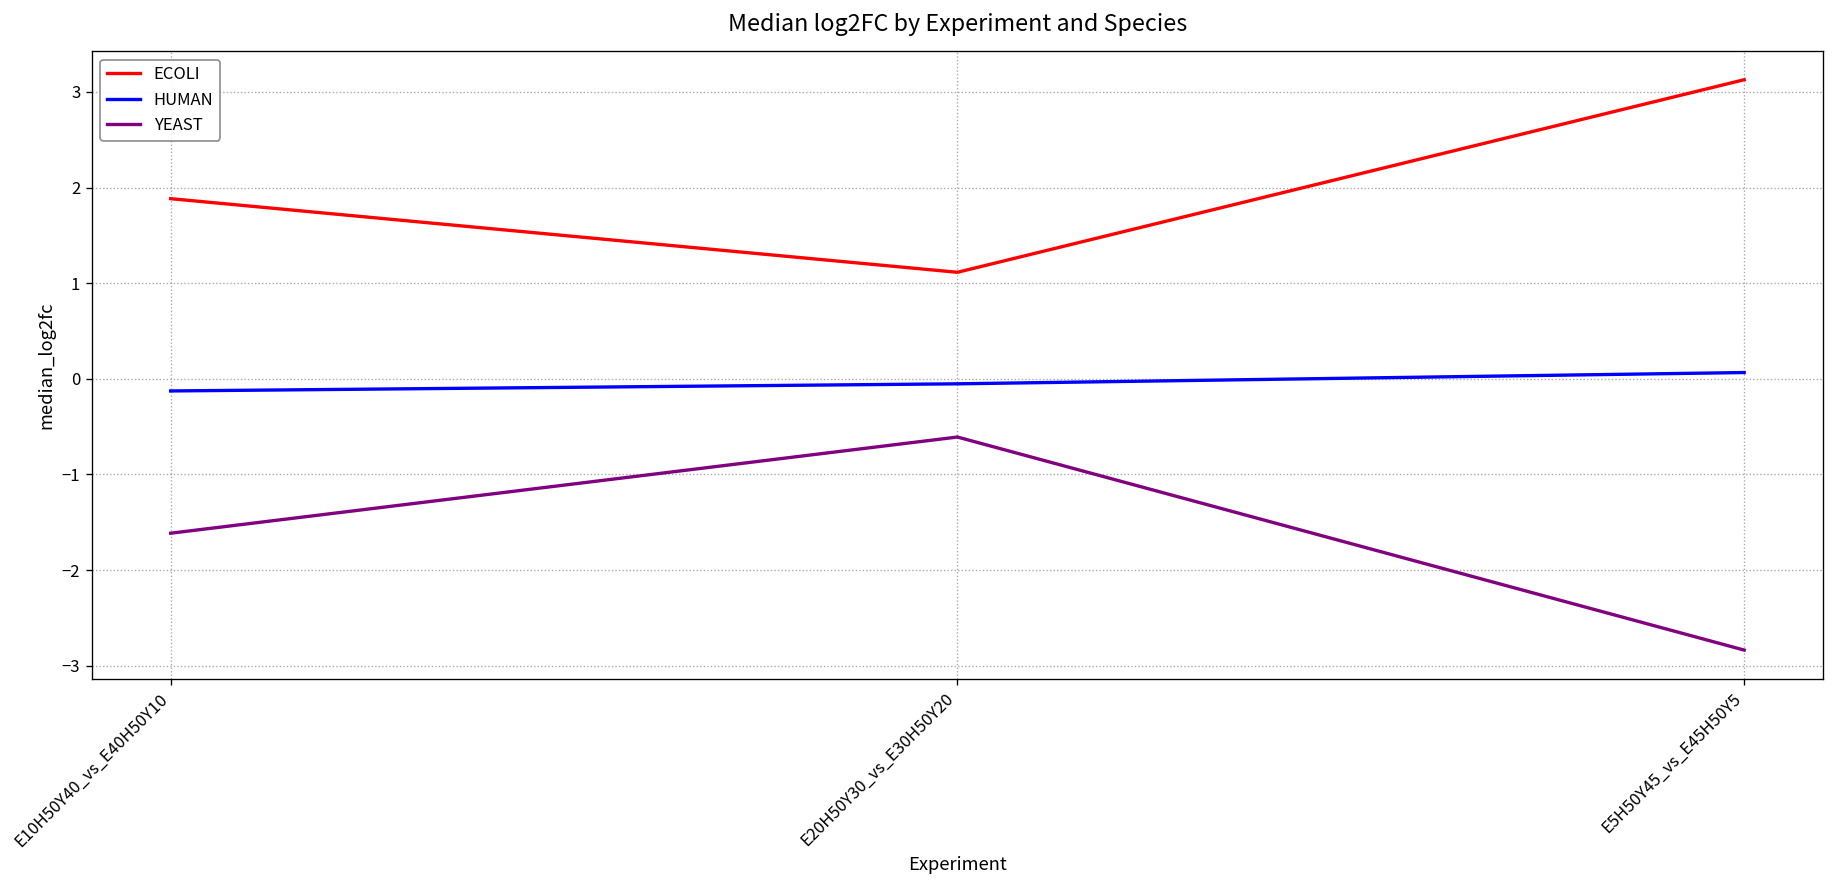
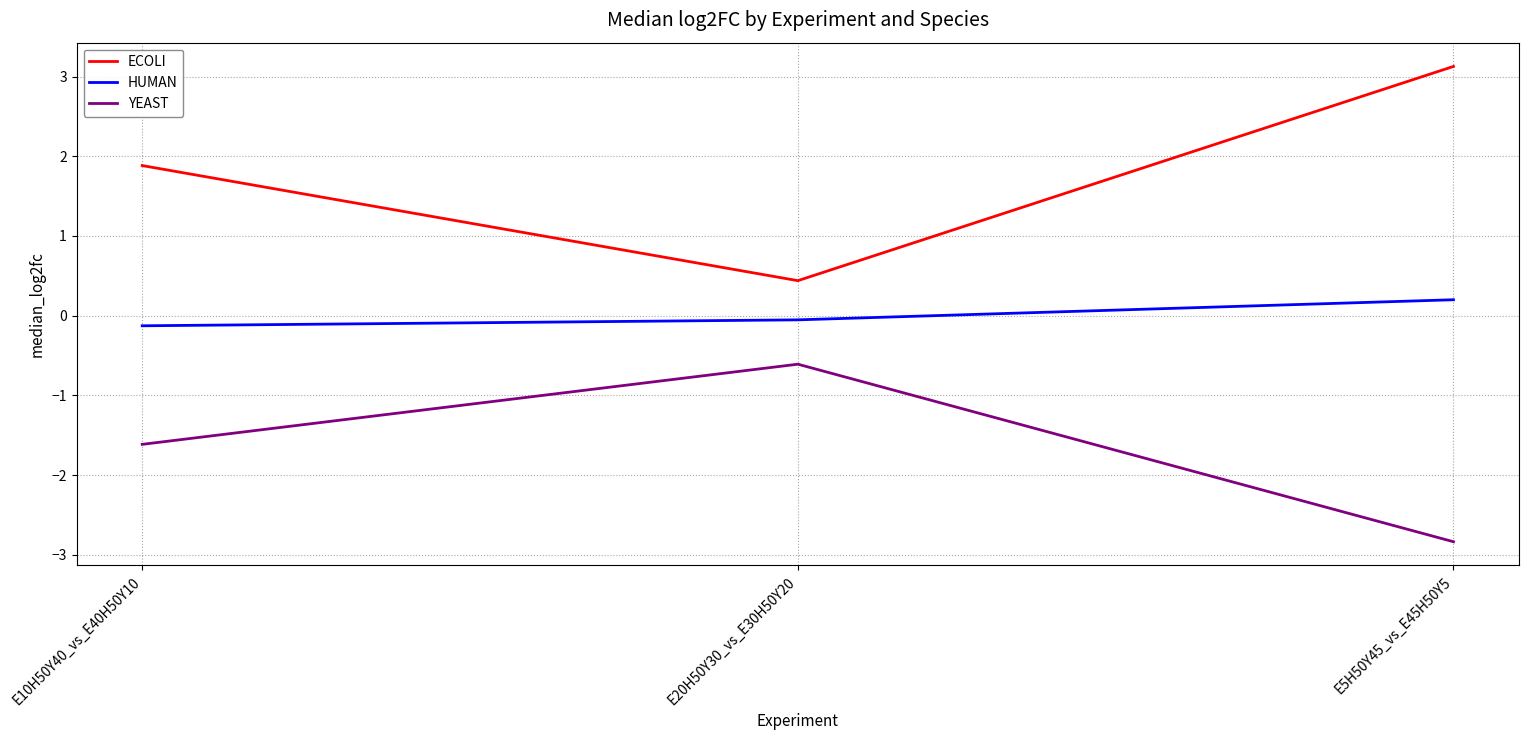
  {
    "ECOLI": {
      "E10H50Y40_vs_E40H50Y10": 1.9,
-     "E20H50Y30_vs_E30H50Y20": 1.1,
+     "E20H50Y30_vs_E30H50Y20": 0.4,
      "E5H50Y45_vs_E45H50Y5": 3.1
    },
    "HUMAN": {
      "E10H50Y40_vs_E40H50Y10": -0.1,
      "E20H50Y30_vs_E30H50Y20": -0.1,
-     "E5H50Y45_vs_E45H50Y5": 0.1
+     "E5H50Y45_vs_E45H50Y5": 0.2
    },
    "YEAST": {
      "E10H50Y40_vs_E40H50Y10": -1.6,
      "E20H50Y30_vs_E30H50Y20": -0.6,
      "E5H50Y45_vs_E45H50Y5": -2.8
    }
  }
